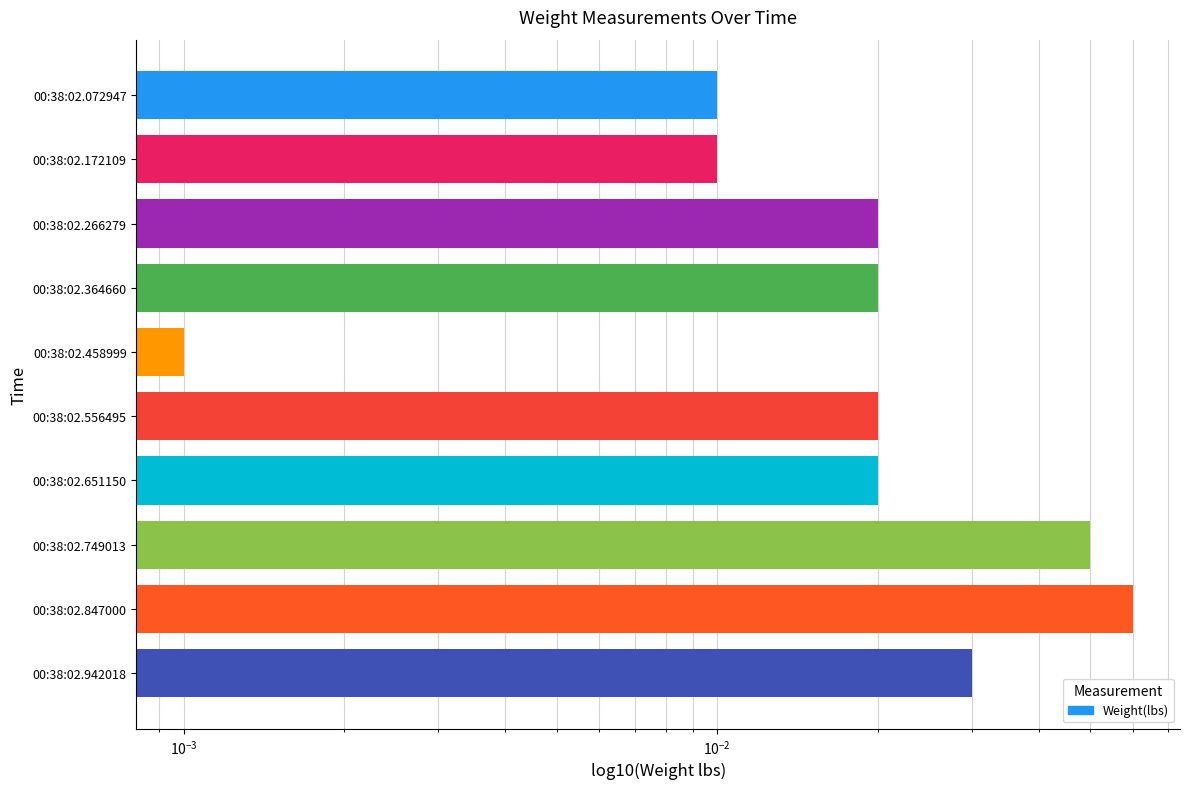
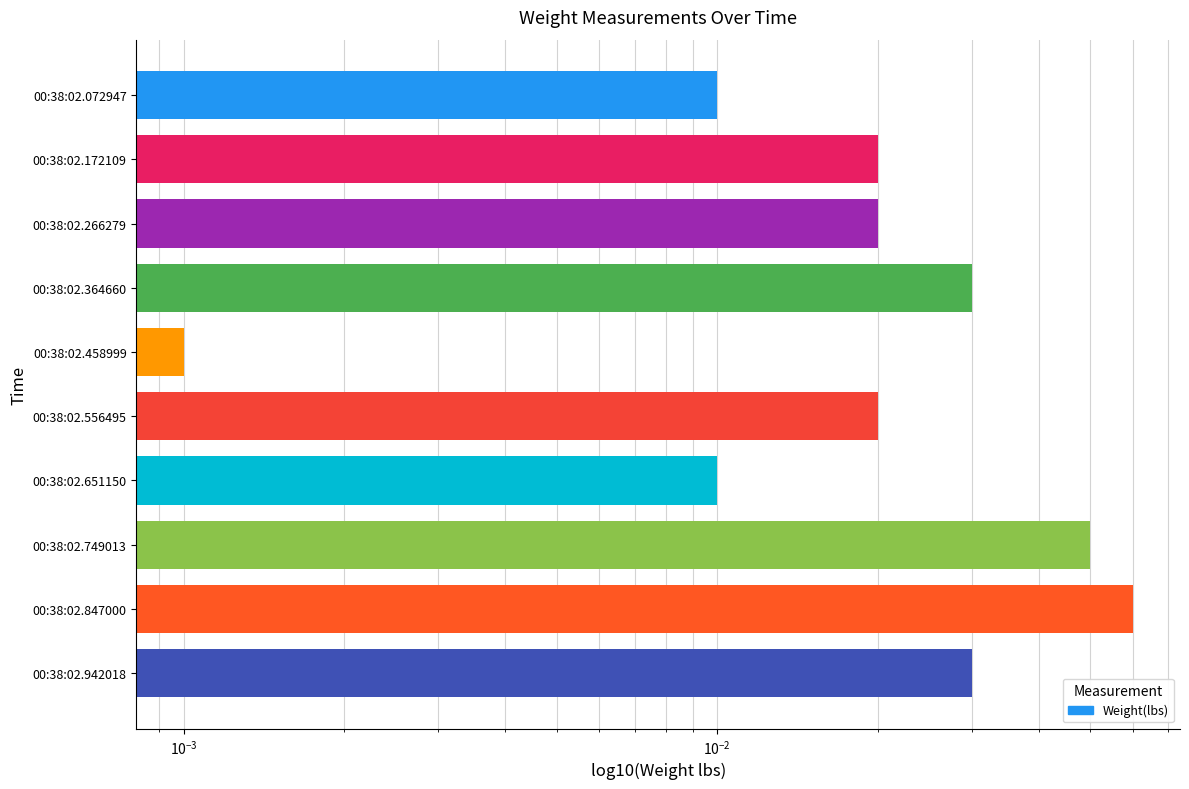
  {
    "00:38:02.072947": 0.01,
-   "00:38:02.172109": 0.01,
+   "00:38:02.172109": 0.02,
    "00:38:02.266279": 0.02,
-   "00:38:02.364660": 0.02,
+   "00:38:02.364660": 0.03,
    "00:38:02.458999": 0.00100,
    "00:38:02.556495": 0.02,
-   "00:38:02.651150": 0.02,
+   "00:38:02.651150": 0.01,
    "00:38:02.749013": 0.05,
    "00:38:02.847000": 0.06,
    "00:38:02.942018": 0.03
  }
